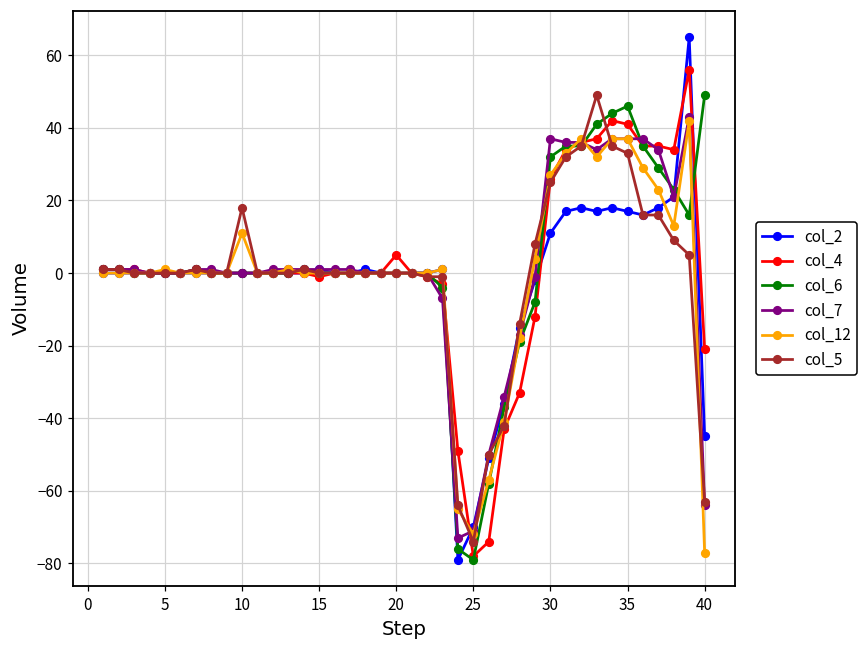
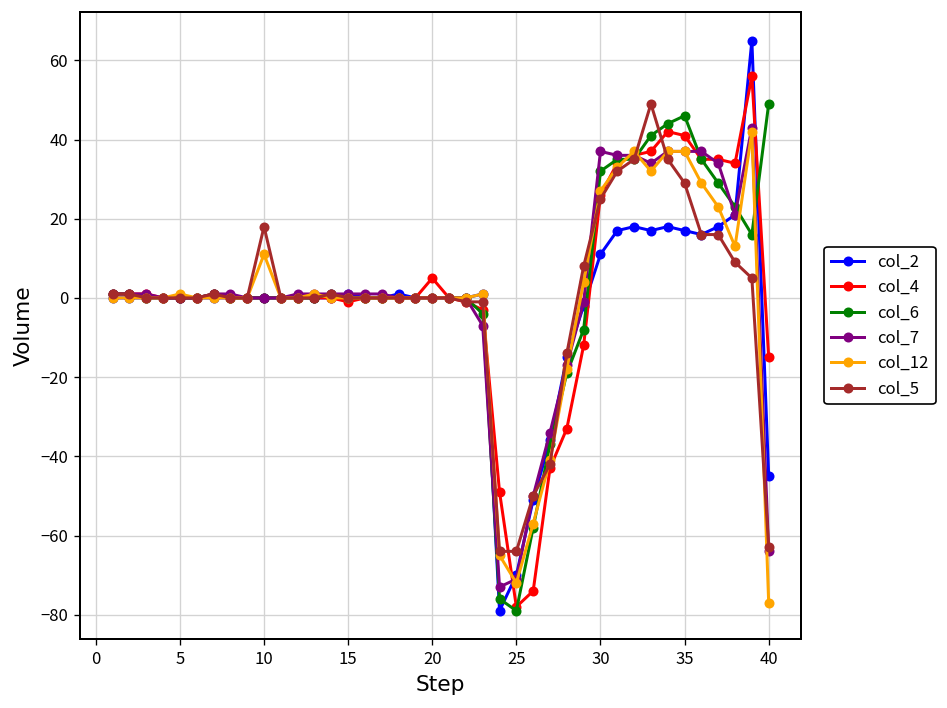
  {
    "col_2": {
      "25": -70,
      "30": 11,
      "35": 17,
      "40": -45
    },
    "col_4": {
      "15": -1,
      "20": 5,
      "25": -78,
      "30": 26,
      "35": 41,
-     "40": -21
+     "40": -15
    },
    "col_6": {
      "25": -79,
      "30": 32,
      "35": 46,
      "40": 49
    },
    "col_7": {
      "25": -71,
      "30": 37,
      "40": -64
    },
    "col_12": {
      "5": 1,
      "10": 11,
      "25": -72,
      "30": 27,
      "40": -77
    },
    "col_5": {
      "10": 18,
-     "25": -74,
+     "25": -64,
      "30": 25,
-     "35": 33,
+     "35": 29,
      "40": -63
    }
  }
